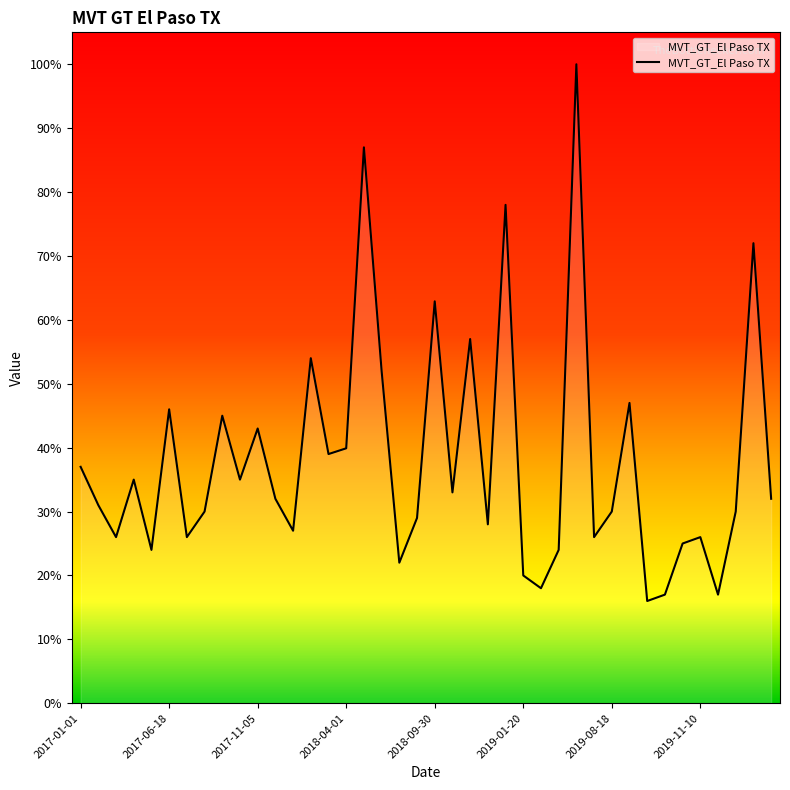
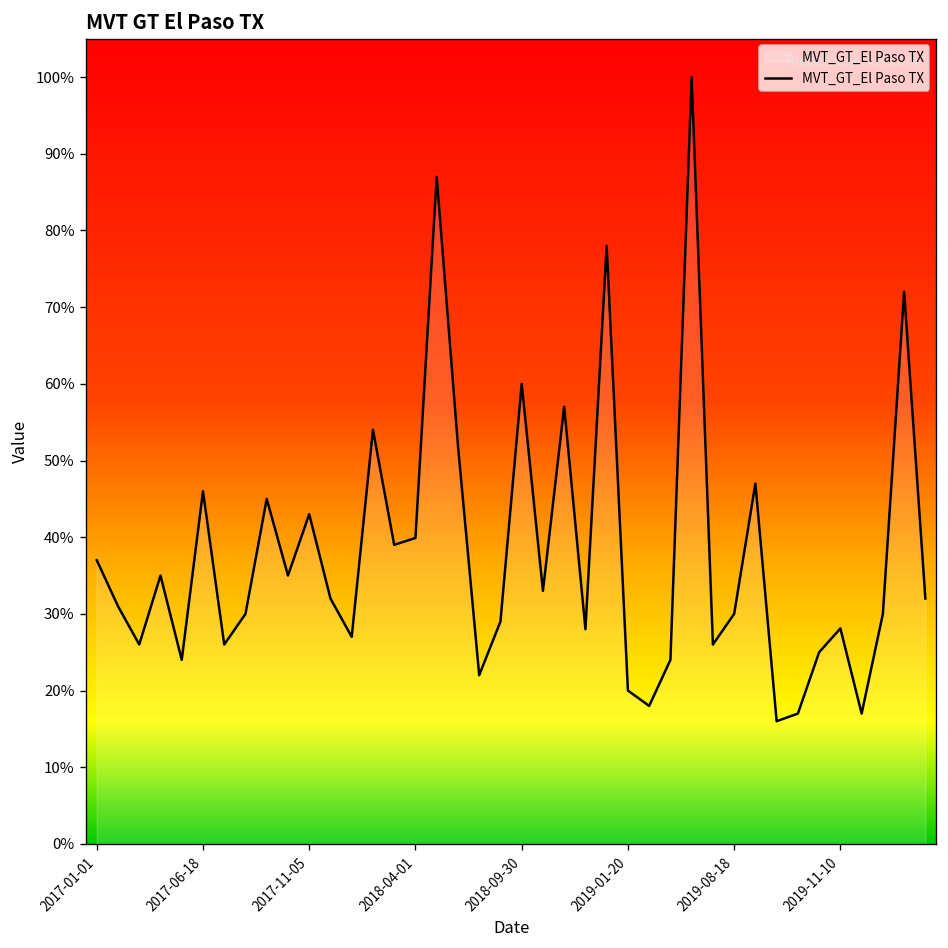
  {
    "2017-01-01": "37%",
    "2017-06-18": "46%",
    "2017-11-05": "43%",
    "2018-04-01": "40%",
-   "2018-09-30": "63%",
+   "2018-09-30": "60%",
    "2019-01-20": "20%",
    "2019-08-18": "30%",
-   "2019-11-10": "26%"
+   "2019-11-10": "28%"
  }
